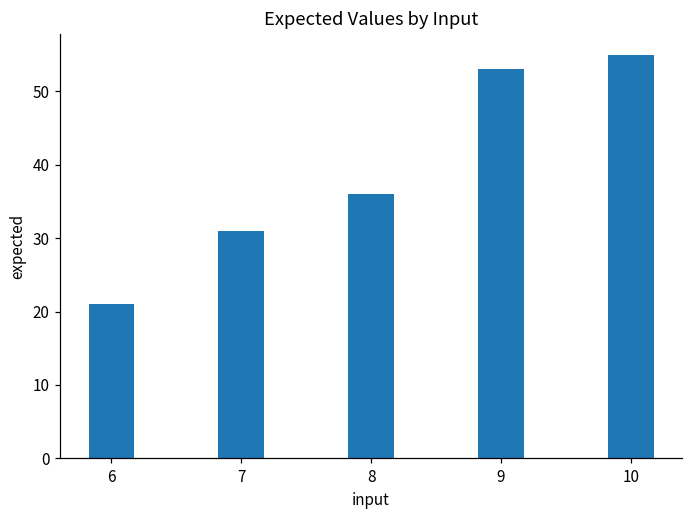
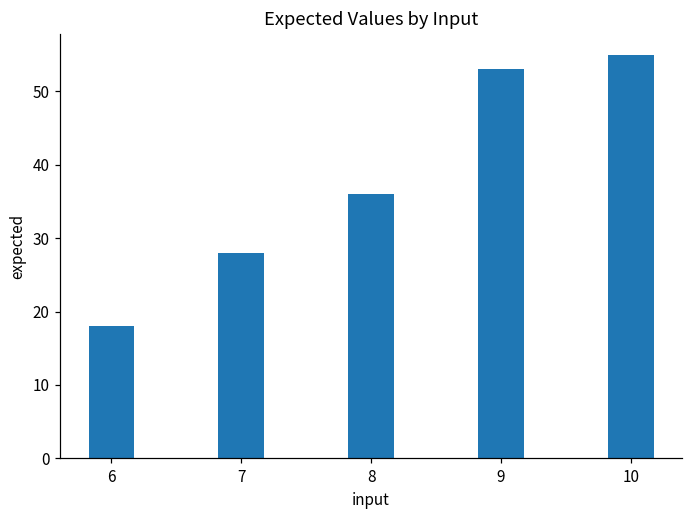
  {
-   "6": 21,
-   "7": 31,
+   "6": 18,
+   "7": 28,
    "8": 36,
    "9": 53,
    "10": 55
  }
